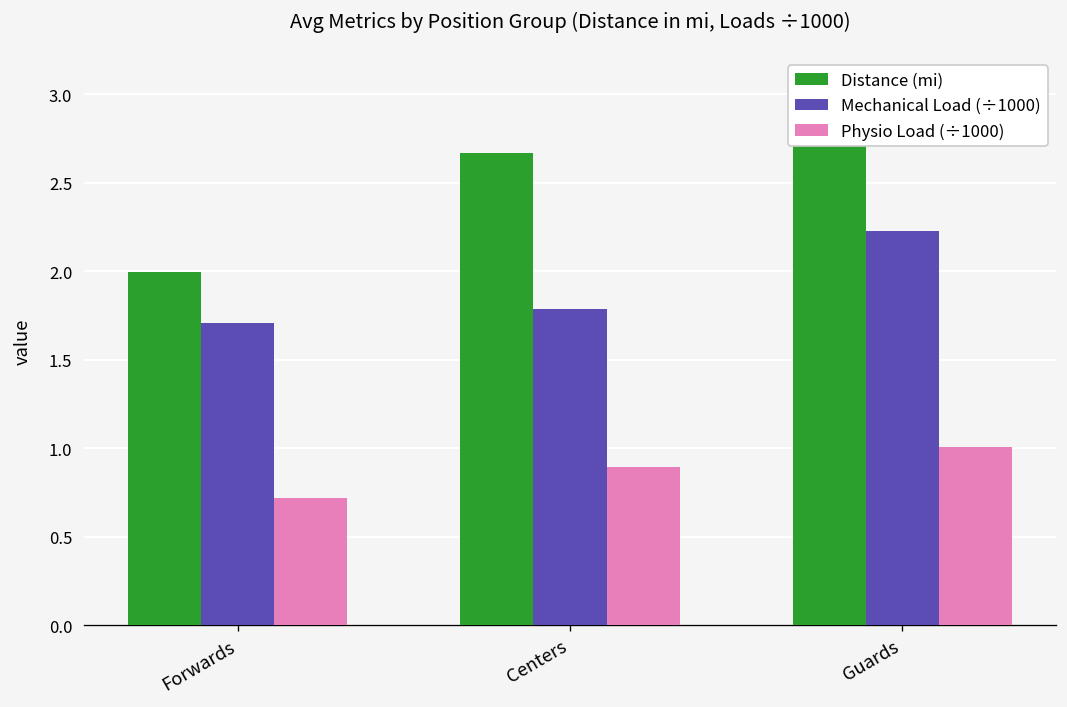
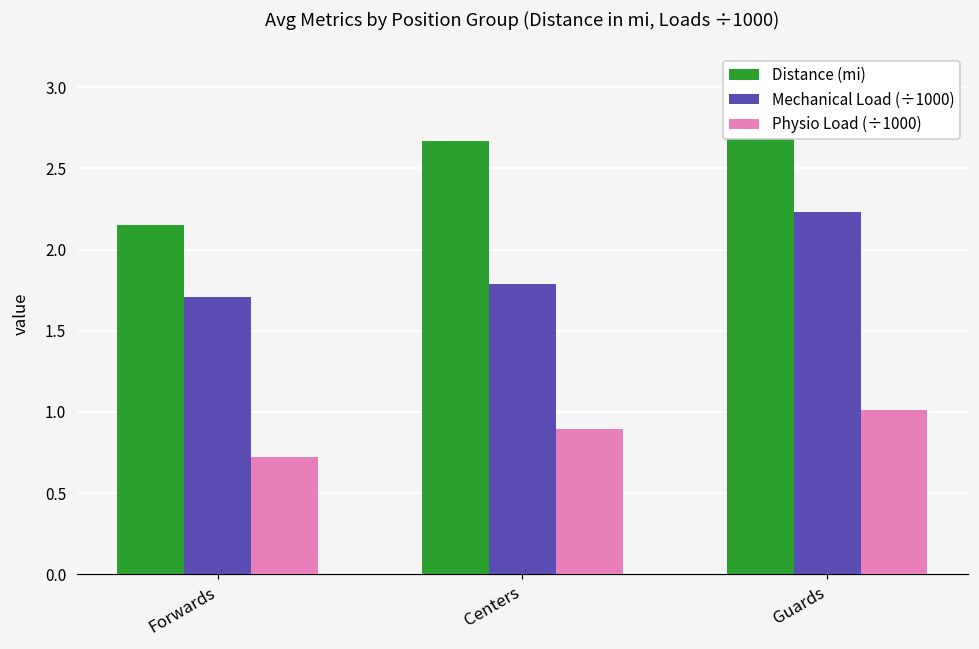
  {
    "Distance (mi)": {
-     "Forwards": 2.00,
+     "Forwards": 2.15,
      "Centers": 2.67
    },
    "Mechanical Load (÷1000)": {
      "Forwards": 1.71,
      "Centers": 1.79,
      "Guards": 2.23
    },
    "Physio Load (÷1000)": {
      "Forwards": 0.72,
      "Centers": 0.89,
      "Guards": 1.01
    }
  }
